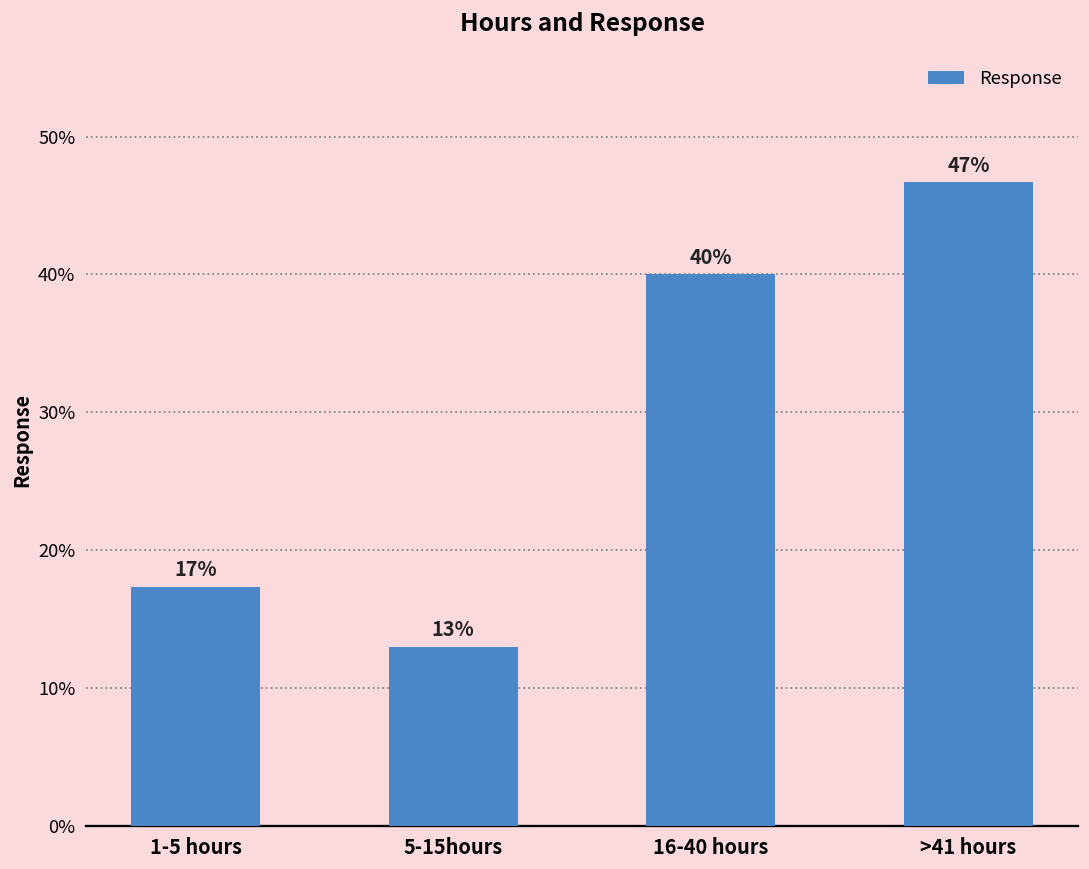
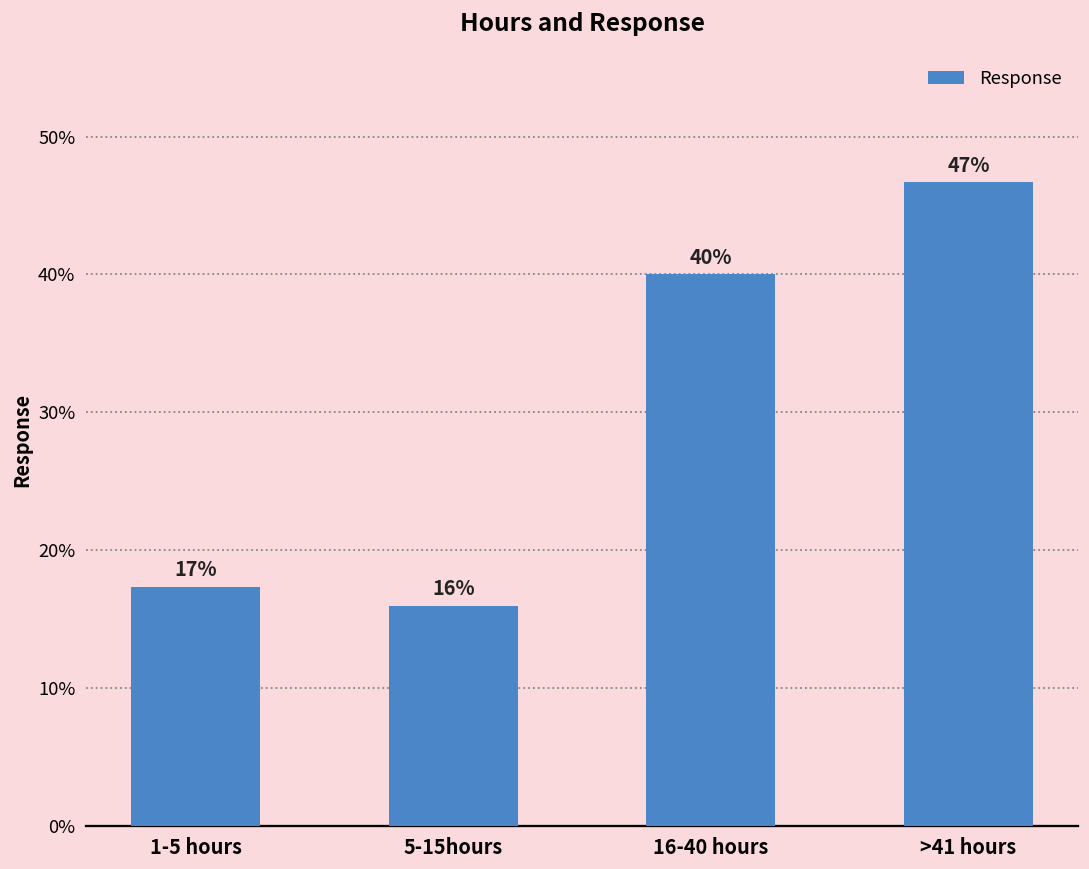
  {
    "1-5 hours": "17%",
-   "5-15hours": "13%",
+   "5-15hours": "16%",
    "16-40 hours": "40%",
    ">41 hours": "47%"
  }
